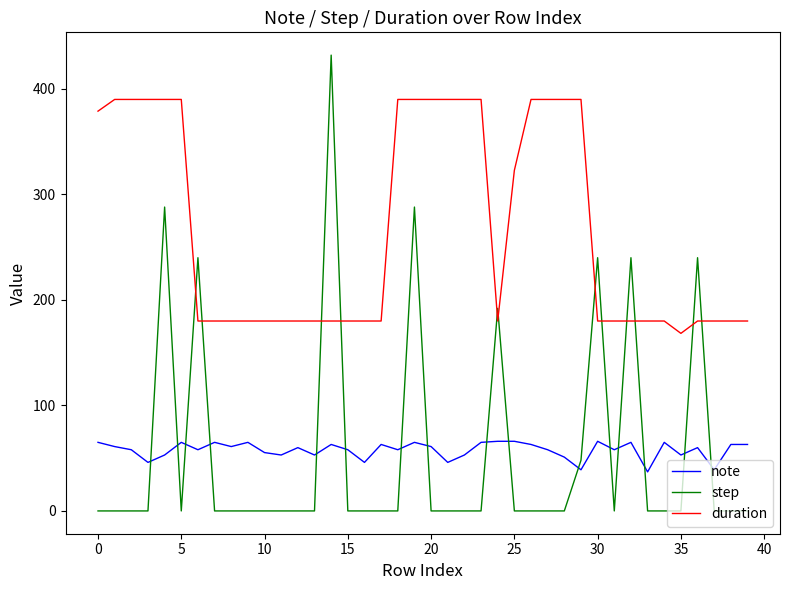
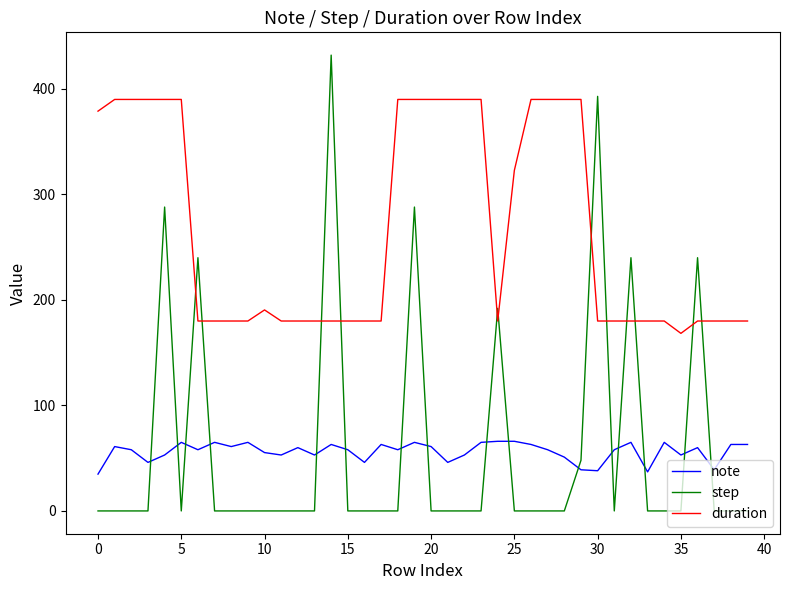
  {
    "note": {
-     "0": 65,
+     "0": 35,
      "5": 65,
      "10": 55,
      "15": 58,
      "20": 61,
      "25": 66,
-     "30": 66,
+     "30": 38,
      "35": 53
    },
    "step": {
      "0": 0,
      "5": 0,
      "10": 0,
      "15": 0,
      "20": 0,
      "25": 0,
-     "30": 240
+     "30": 393
    },
    "duration": {
      "0": 379,
      "5": 390,
-     "10": 180,
+     "10": 191,
      "15": 180,
      "20": 390,
      "25": 323,
      "30": 180,
      "35": 168
    }
  }
